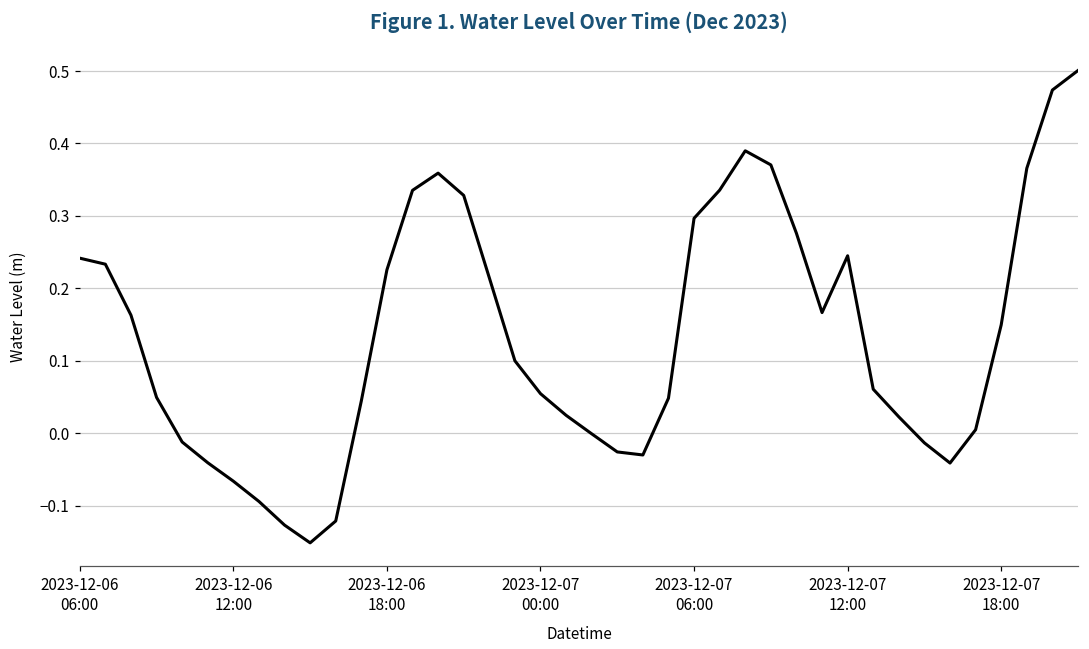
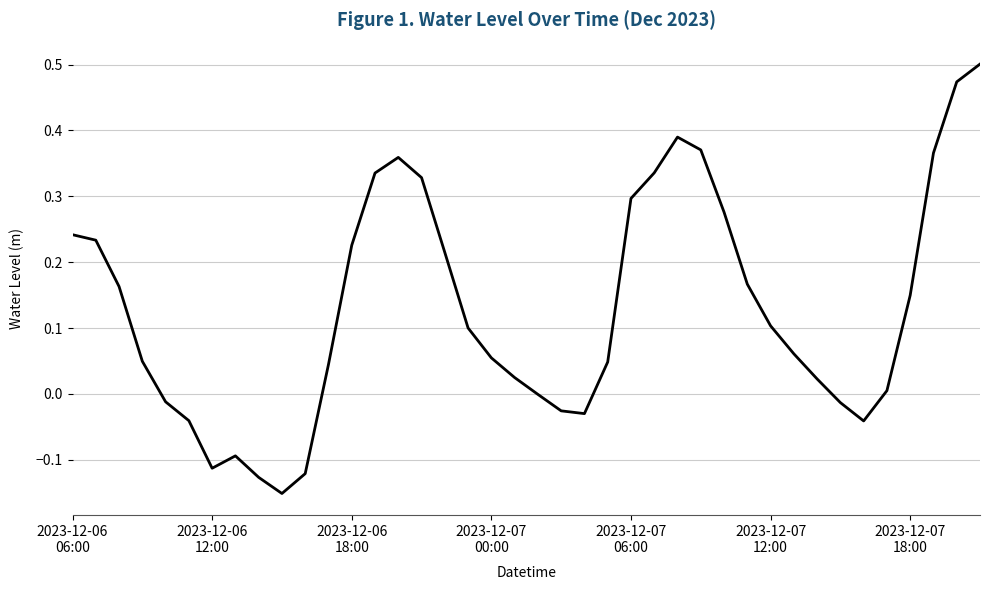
  {
    "2023-12-06 06:00": 0.24,
-   "2023-12-06 12:00": -0.07,
+   "2023-12-06 12:00": -0.11,
    "2023-12-06 18:00": 0.23,
    "2023-12-07 00:00": 0.05,
    "2023-12-07 06:00": 0.30,
-   "2023-12-07 12:00": 0.25,
+   "2023-12-07 12:00": 0.10,
    "2023-12-07 18:00": 0.15
  }
